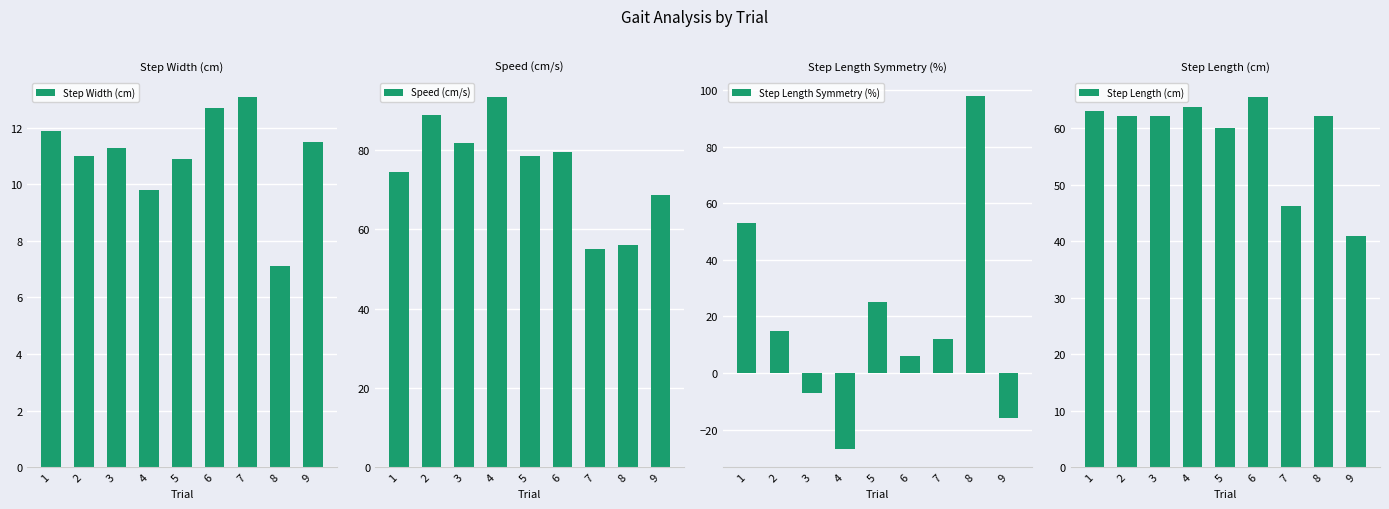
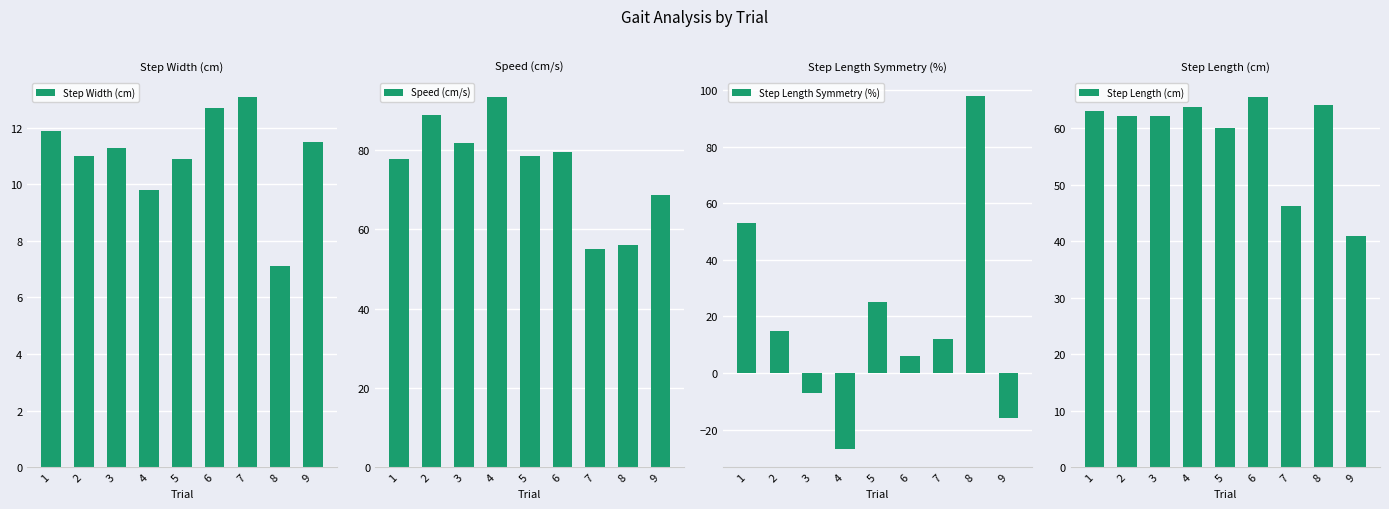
  {
    "Step Width (cm)": {
      "1": 11.9,
      "2": 11.0,
      "3": 11.3,
      "4": 9.8,
      "5": 10.9,
      "6": 12.7,
      "7": 13.1,
      "8": 7.1,
      "9": 11.5
    },
    "Speed (cm/s)": {
-     "1": 75,
+     "1": 78,
      "2": 89,
      "3": 82,
      "4": 94,
      "5": 78,
      "6": 80,
      "7": 55,
      "8": 56,
      "9": 69
    },
    "Step Length Symmetry (%)": {
      "1": 53,
      "2": 15,
      "3": -7,
      "4": -27,
      "5": 25,
      "6": 6,
      "7": 12,
      "8": 98,
      "9": -16
    },
    "Step Length (cm)": {
      "1": 63,
      "2": 62,
      "3": 62,
      "4": 64,
      "5": 60,
      "6": 66,
      "7": 46,
-     "8": 62,
+     "8": 64,
      "9": 41
    }
  }
